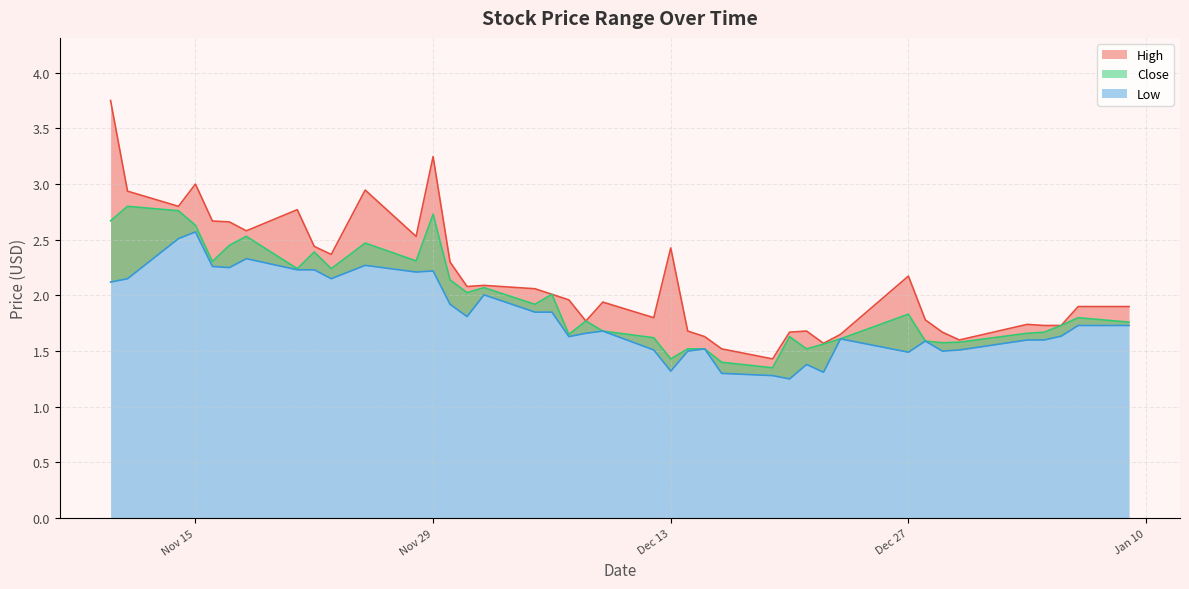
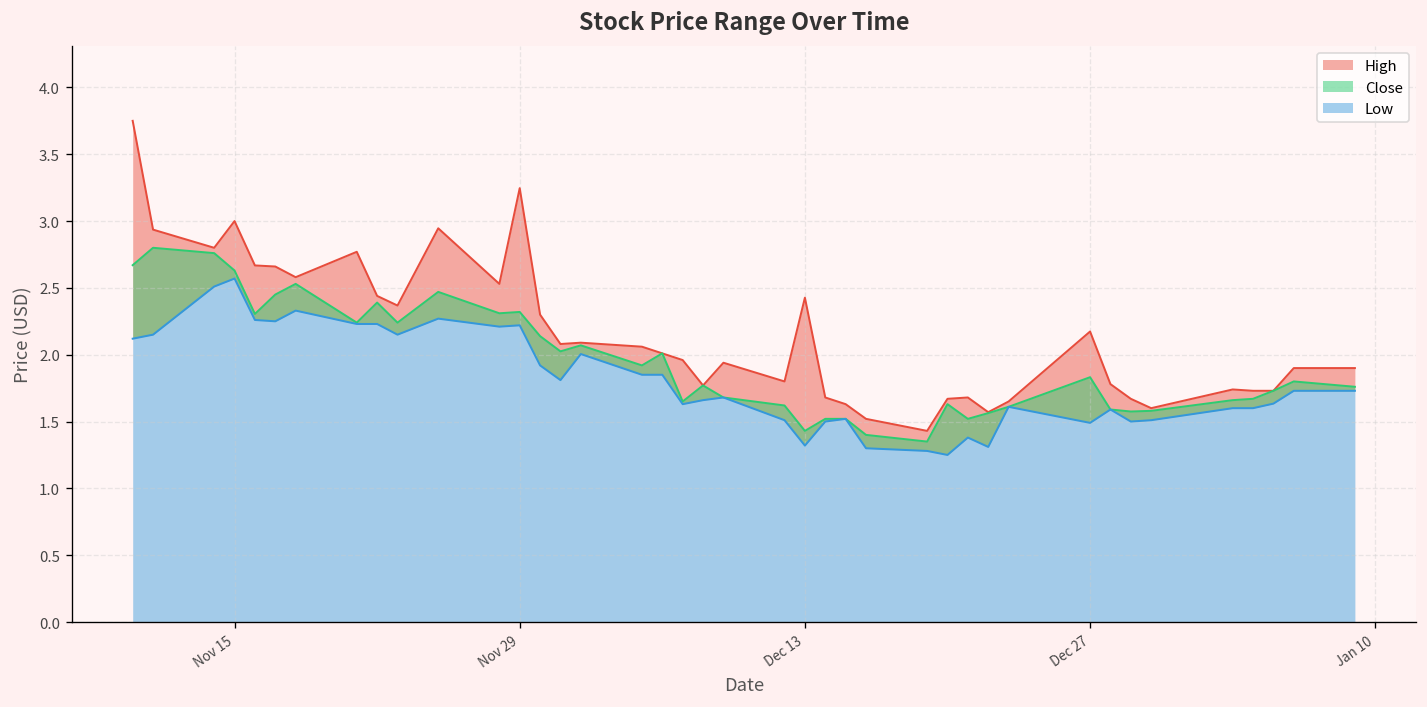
  {
    "High": {
      "Nov 15": 3.00,
      "Nov 29": 3.25,
      "Dec 13": 2.43,
      "Dec 27": 2.17
    },
    "Close": {
      "Nov 15": 2.63,
-     "Nov 29": 2.73,
+     "Nov 29": 2.32,
      "Dec 13": 1.43,
      "Dec 27": 1.83
    },
    "Low": {
      "Nov 15": 2.57,
      "Nov 29": 2.22,
      "Dec 13": 1.32,
      "Dec 27": 1.49
    }
  }
